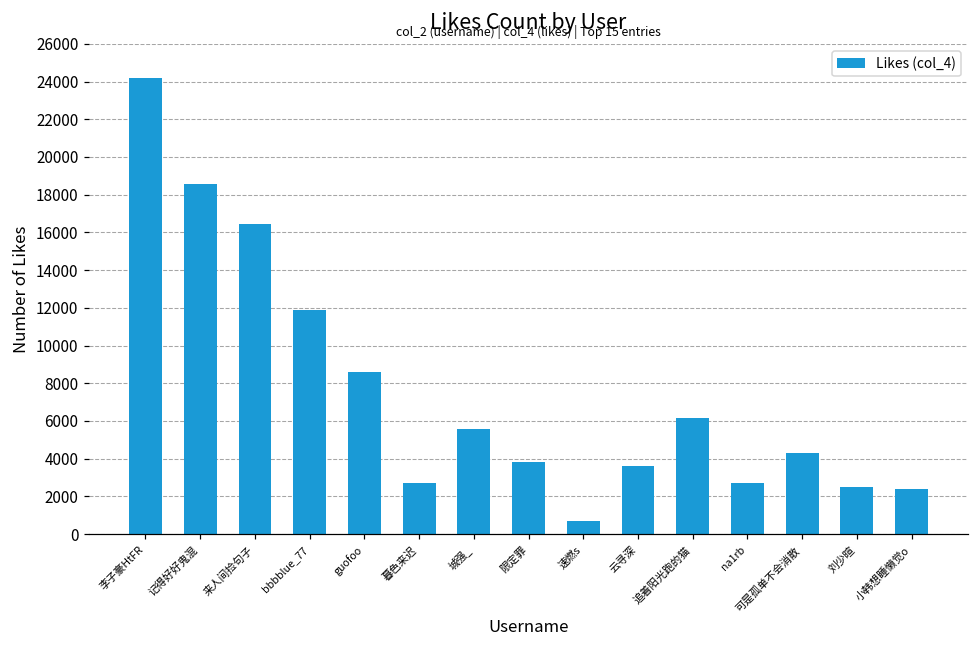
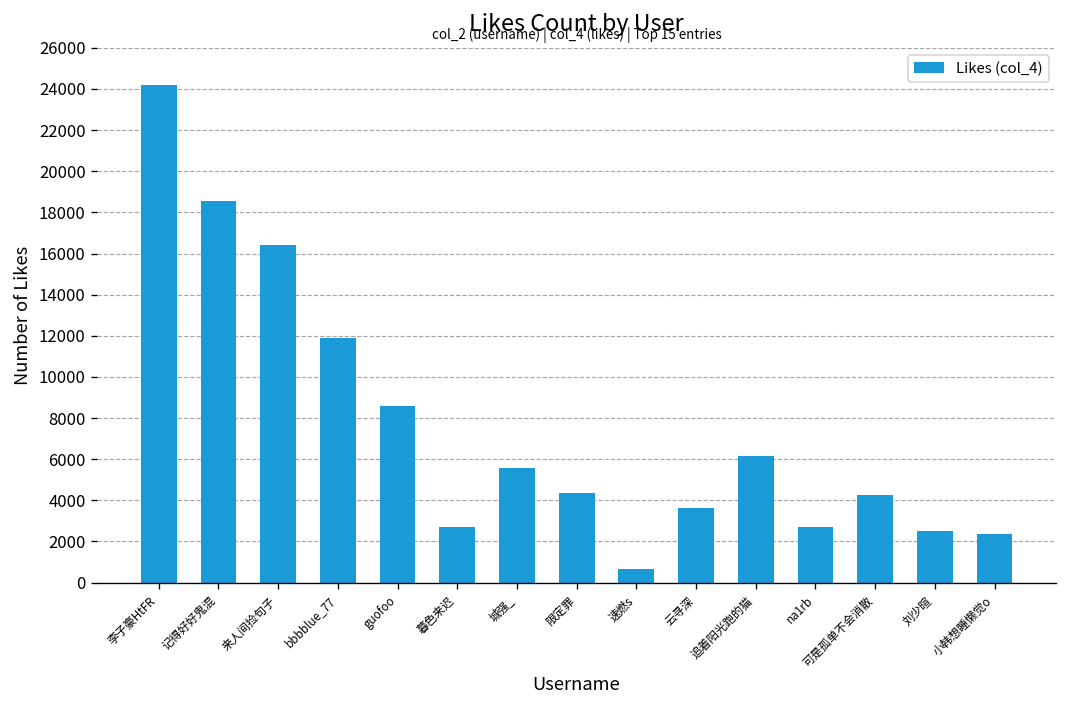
  {
    "李子豪HtFR": 24200,
    "记得好好鬼混": 18500,
    "来人间捡句子": 16400,
    "bbbblue_77": 11900,
    "guofoo": 8600,
    "暮色来迟": 2700,
    "城强_": 5600,
-   "限定罪": 3800,
+   "限定罪": 4300,
    "速燃s": 700,
    "云寻深": 3600,
    "追着阳光跑的猫": 6100,
    "na1rb": 2700,
    "可是孤单不会消散": 4300,
    "刘少暄": 2500,
    "小韩想睡懒觉o": 2400
  }
